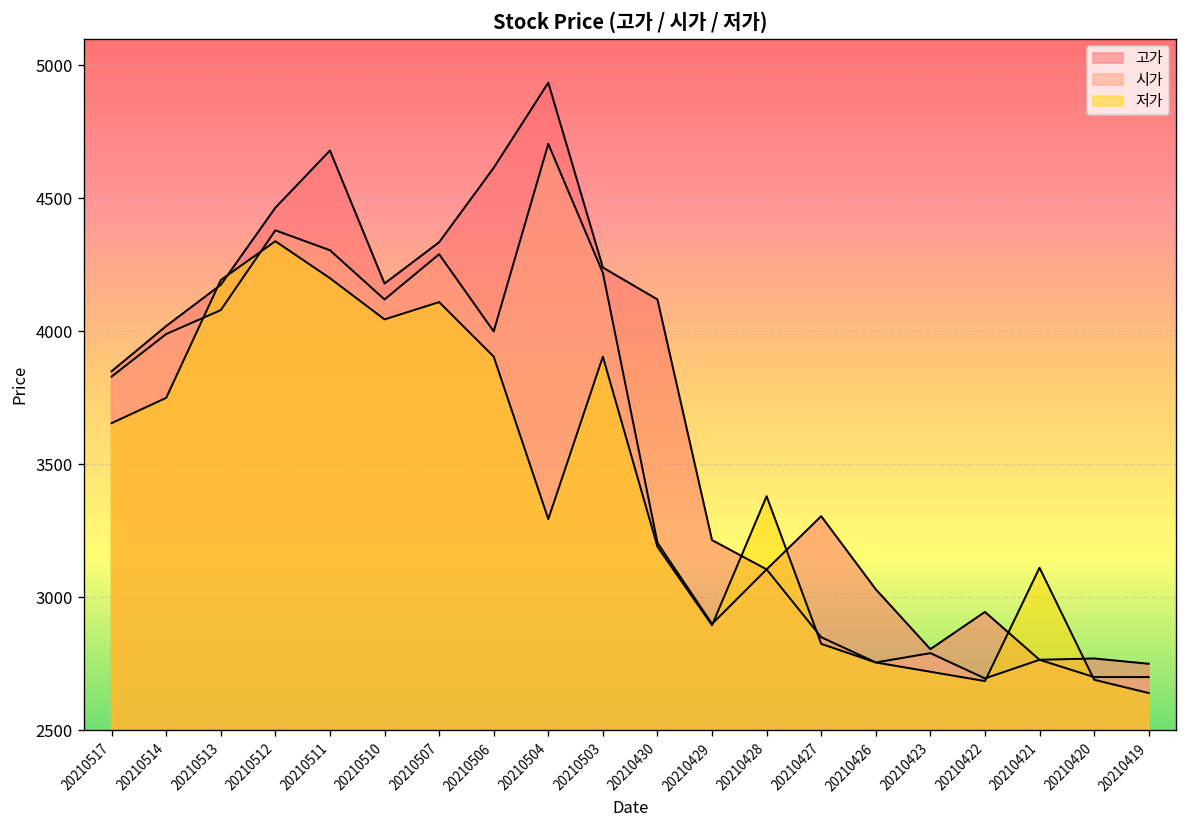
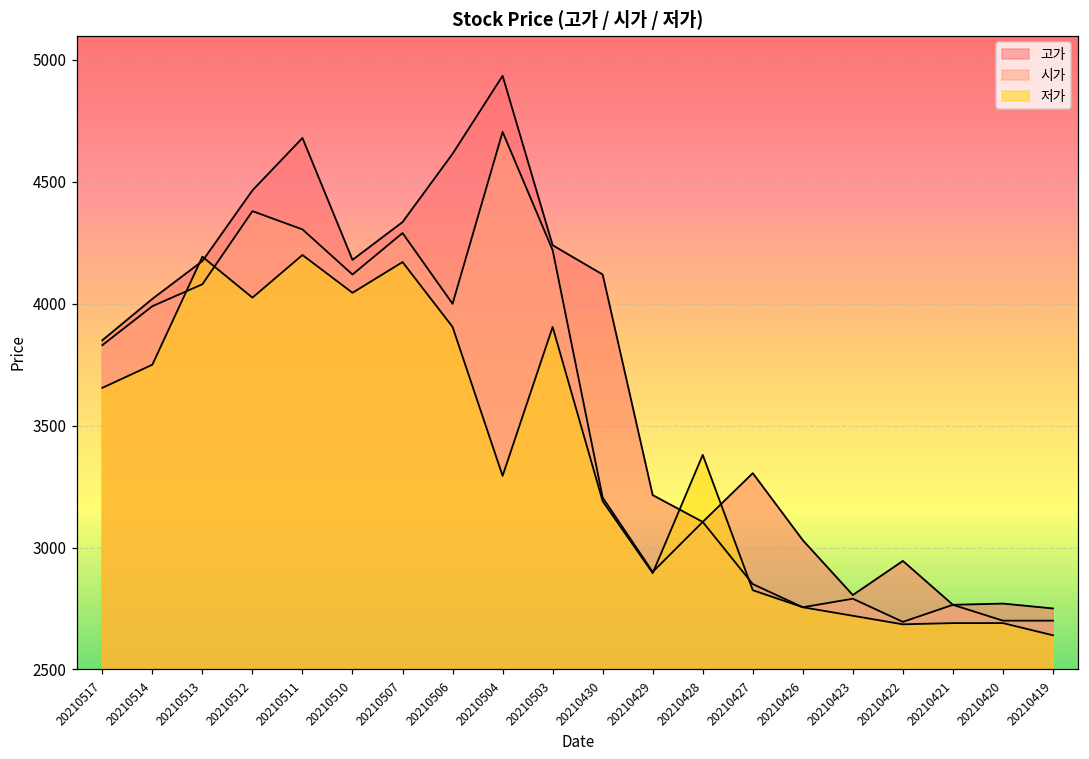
  {
    "저가": {
      "20210517": 3660,
      "20210514": 3750,
      "20210513": 4190,
-     "20210512": 4340,
+     "20210512": 4030,
      "20210511": 4200,
      "20210510": 4050,
-     "20210507": 4110,
+     "20210507": 4170,
      "20210506": 3910,
      "20210504": 3290,
      "20210503": 3910,
      "20210430": 3190,
      "20210428": 3380,
      "20210427": 2830,
      "20210423": 2720,
-     "20210421": 3110,
+     "20210421": 2690,
      "20210419": 2640
    }
  }
